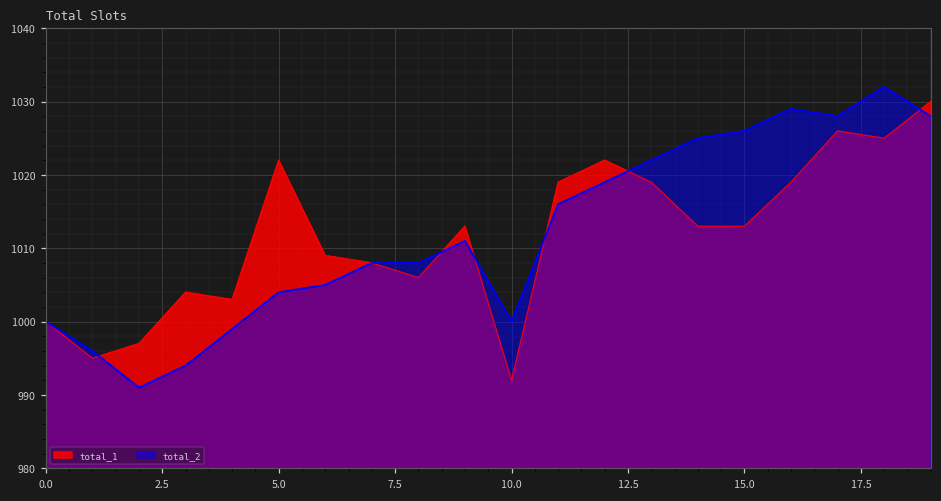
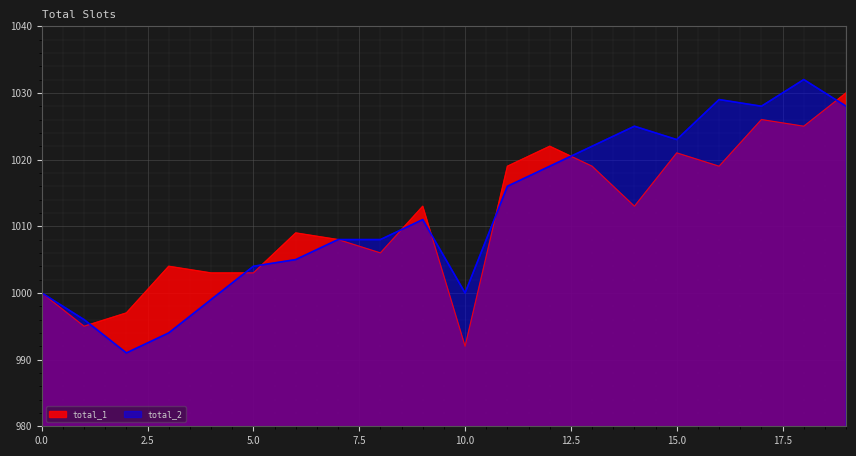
  {
    "total_1": {
-     "5.0": 1022,
+     "5.0": 1003,
      "10.0": 992,
-     "15.0": 1013
+     "15.0": 1021
    },
    "total_2": {
      "5.0": 1004,
      "10.0": 1000,
-     "15.0": 1026
+     "15.0": 1023
    }
  }
